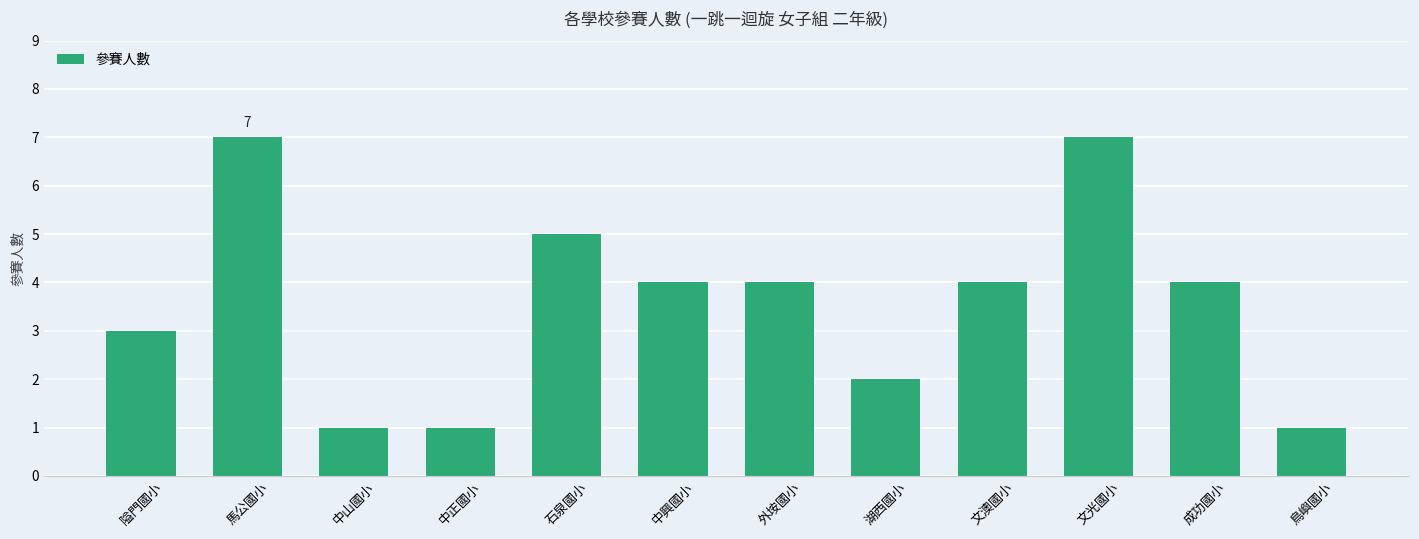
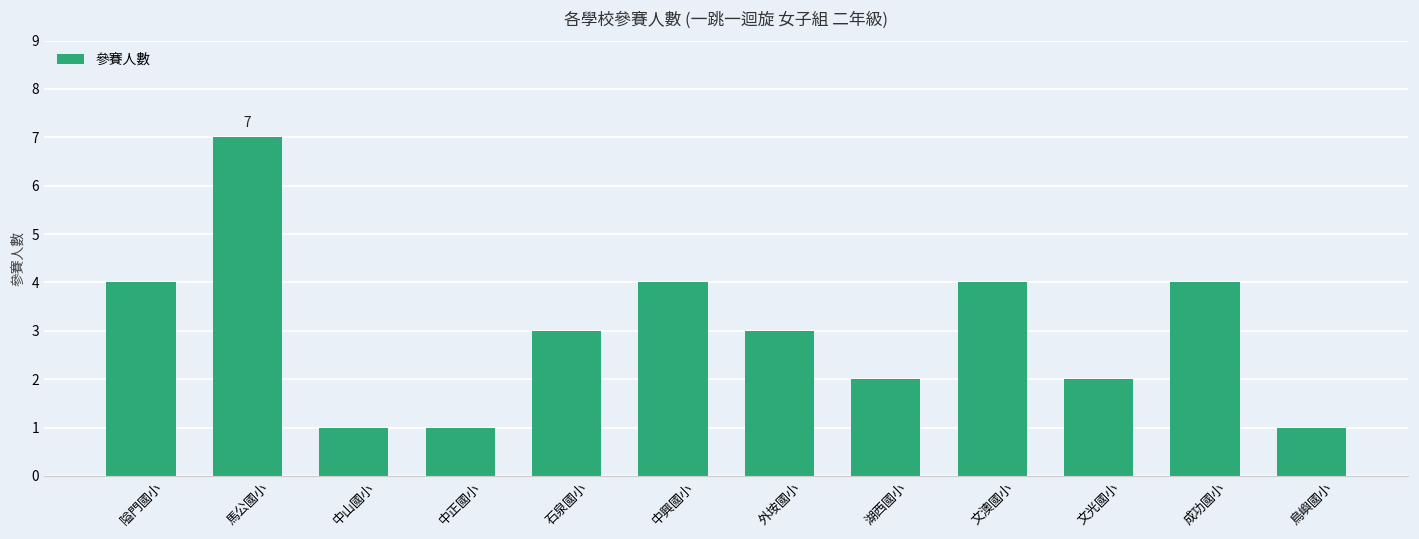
  {
-   "隘門國小": 3,
+   "隘門國小": 4,
    "中山國小": 1,
    "中正國小": 1,
-   "石泉國小": 5,
+   "石泉國小": 3,
    "中興國小": 4,
-   "外垵國小": 4,
+   "外垵國小": 3,
    "湖西國小": 2,
    "文澳國小": 4,
-   "文光國小": 7,
+   "文光國小": 2,
    "成功國小": 4,
    "鳥嶼國小": 1
  }
